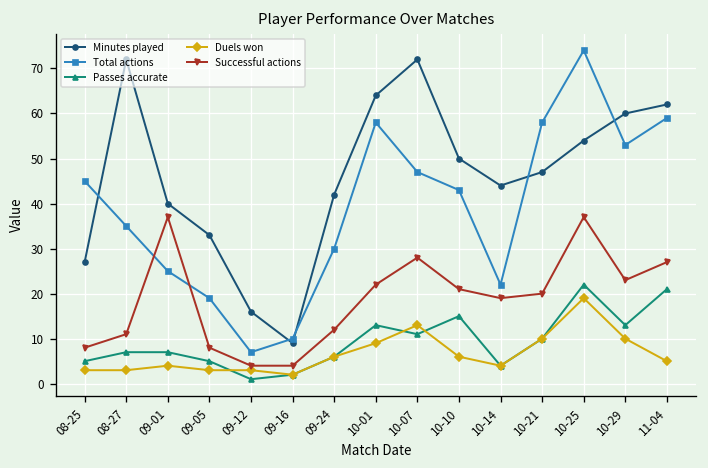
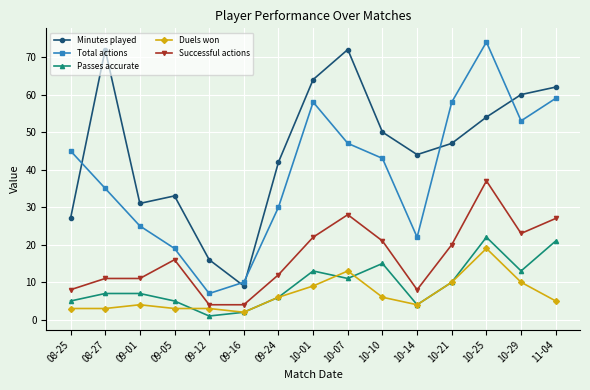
  {
    "Minutes played": {
      "08-25": 27,
-     "09-01": 40,
+     "09-01": 31,
      "09-05": 33,
      "09-12": 16,
      "09-16": 9,
      "09-24": 42,
      "10-01": 64,
      "10-07": 72,
      "10-10": 50,
      "10-14": 44,
      "10-21": 47,
      "10-25": 54,
      "10-29": 60,
      "11-04": 62
    },
    "Total actions": {
      "08-25": 45,
      "08-27": 35,
      "09-01": 25,
      "09-05": 19,
      "09-12": 7,
      "09-16": 10,
      "09-24": 30,
      "10-01": 58,
      "10-07": 47,
      "10-10": 43,
      "10-14": 22,
      "10-21": 58,
      "10-25": 74,
      "10-29": 53,
      "11-04": 59
    },
    "Passes accurate": {
      "08-25": 5,
      "08-27": 7,
      "09-01": 7,
      "09-05": 5,
      "09-12": 1,
      "10-01": 13,
      "10-07": 11,
      "10-10": 15,
      "10-25": 22,
      "10-29": 13,
      "11-04": 21
    },
    "Duels won": {
      "08-25": 3,
      "08-27": 3,
      "09-01": 4,
      "09-05": 3,
      "09-12": 3,
      "10-01": 9,
      "10-07": 13,
      "10-10": 6,
      "10-25": 19,
      "10-29": 10,
      "11-04": 5
    },
    "Successful actions": {
      "08-25": 8,
      "08-27": 11,
-     "09-01": 37,
-     "09-05": 8,
+     "09-01": 11,
+     "09-05": 16,
      "09-12": 4,
      "09-16": 4,
      "09-24": 12,
      "10-01": 22,
      "10-07": 28,
      "10-10": 21,
-     "10-14": 19,
+     "10-14": 8,
      "10-21": 20,
      "10-25": 37,
      "10-29": 23,
      "11-04": 27
    }
  }
